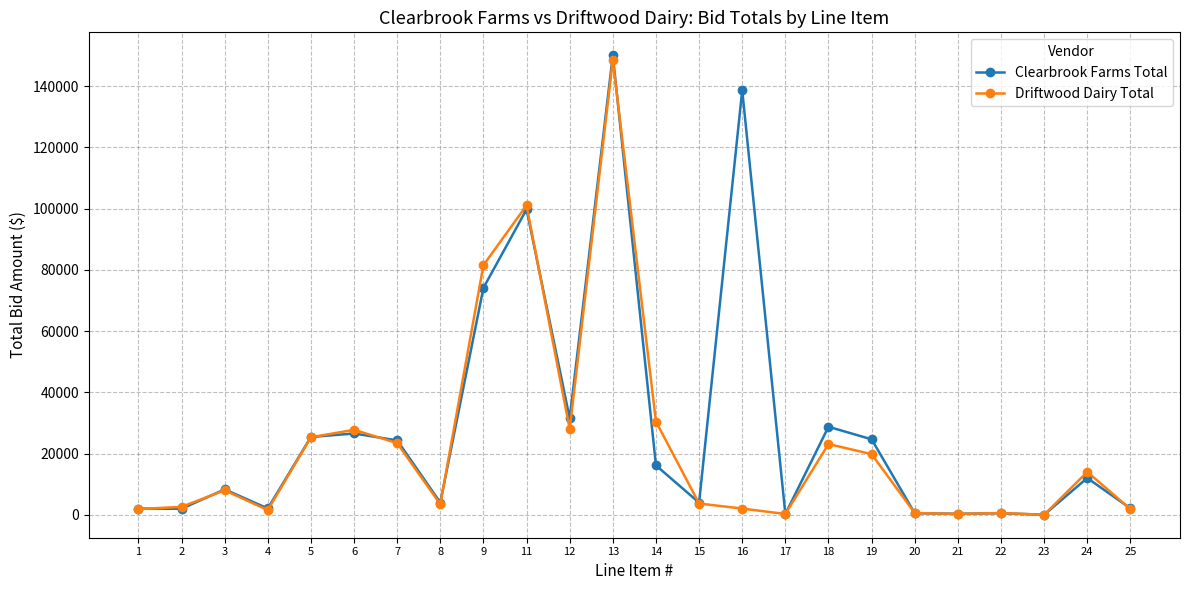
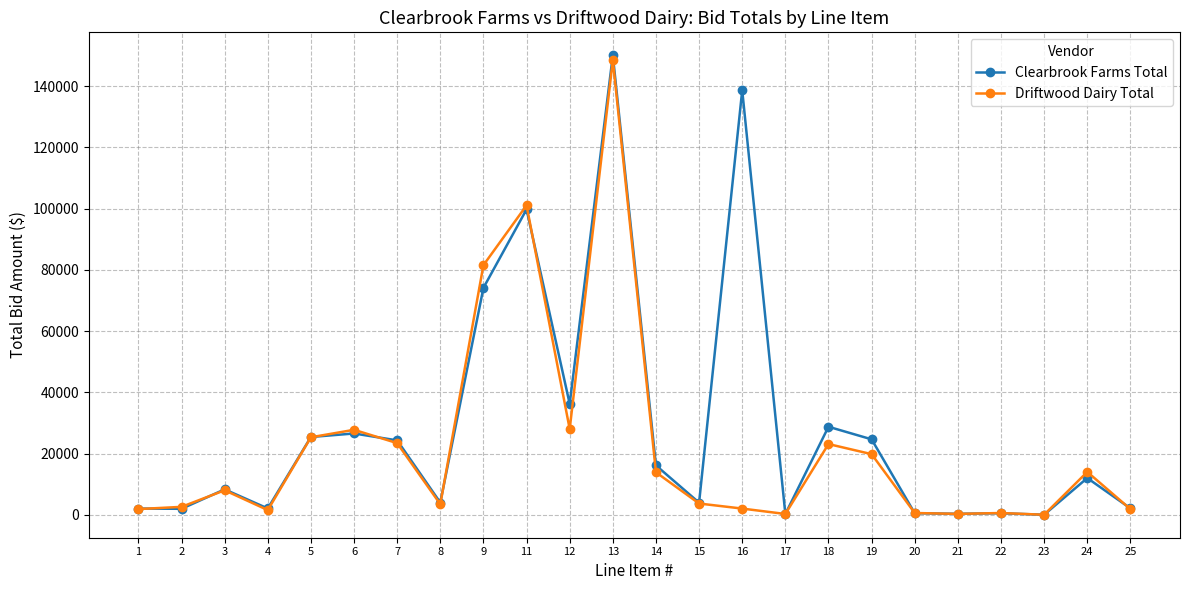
  {
    "Clearbrook Farms Total": {
      "6": 27000,
      "7": 24000,
      "9": 74000,
      "11": 100000,
-     "12": 32000,
+     "12": 36000,
      "13": 150000,
      "14": 16000,
      "16": 139000,
      "18": 29000,
      "19": 25000,
      "24": 12000
    },
    "Driftwood Dairy Total": {
      "6": 28000,
      "7": 23000,
      "9": 82000,
      "11": 101000,
      "12": 28000,
      "13": 149000,
-     "14": 30000,
+     "14": 14000,
      "16": 2000,
      "18": 23000,
      "19": 20000,
      "24": 14000
    }
  }
